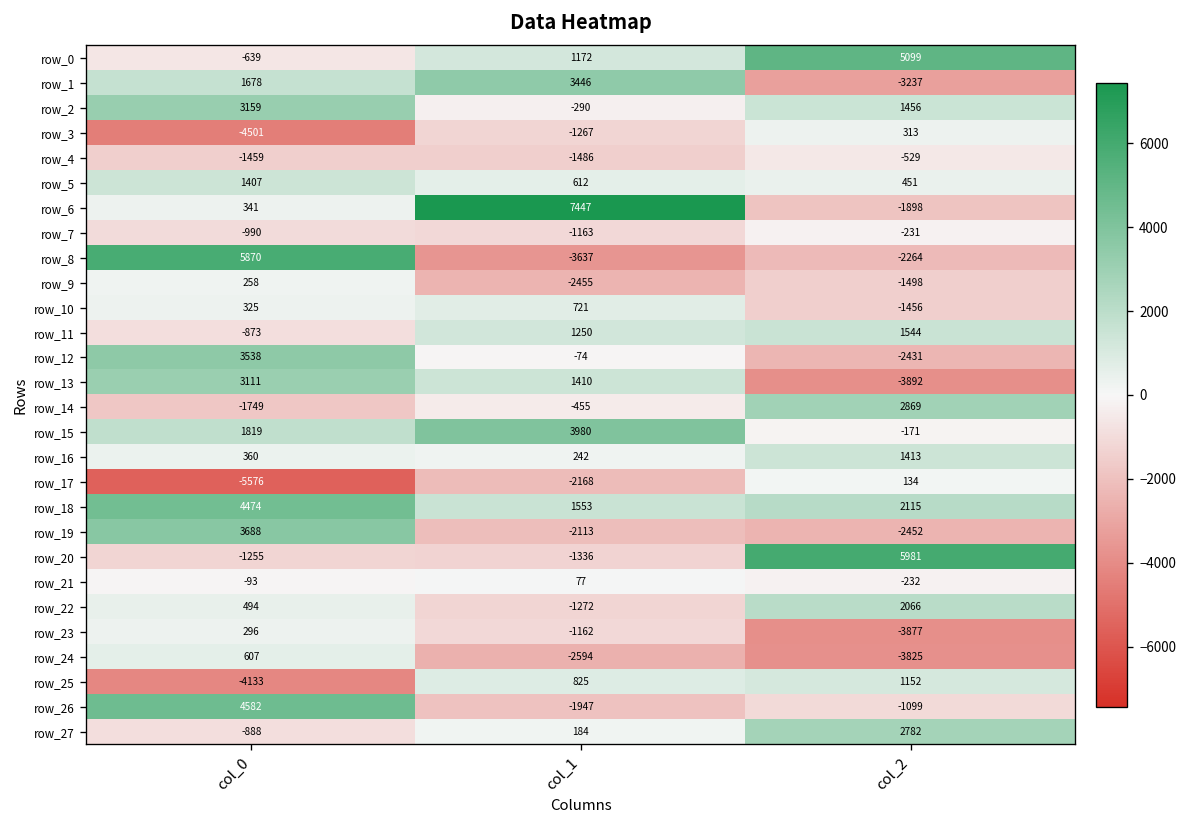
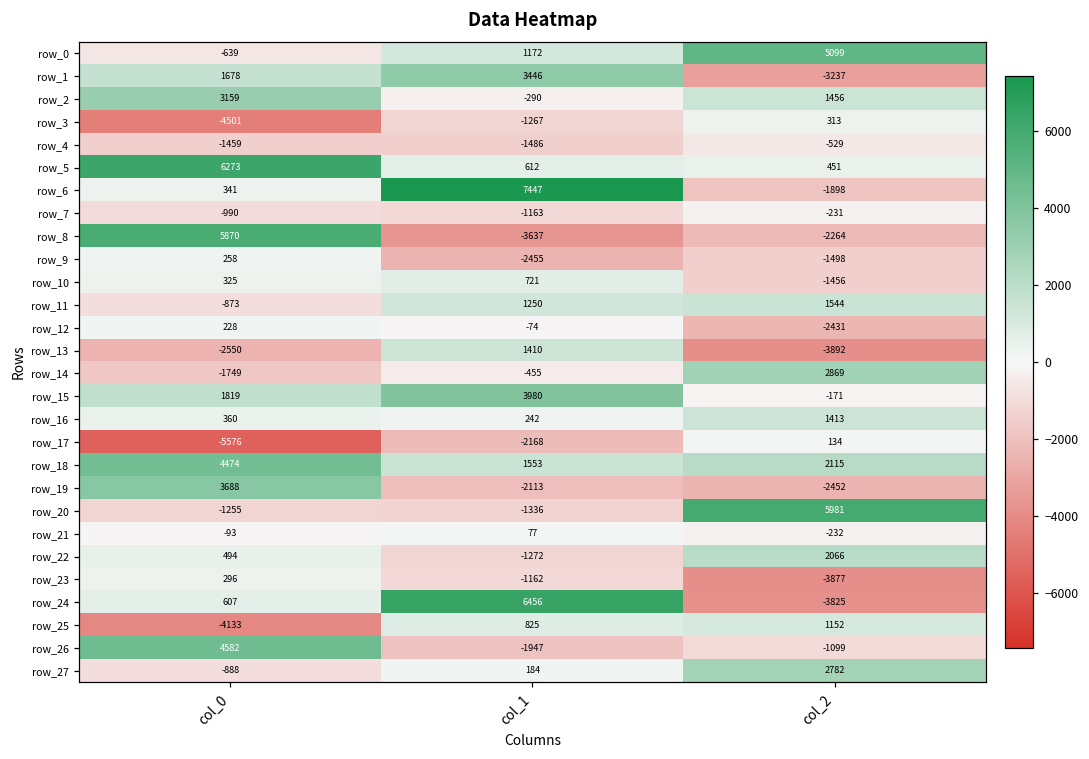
  {
    "row_0": {
      "col_0": -639,
      "col_1": 1172,
      "col_2": 5099
    },
    "row_1": {
      "col_0": 1678,
      "col_1": 3446,
      "col_2": -3237
    },
    "row_2": {
      "col_0": 3159,
      "col_1": -290,
      "col_2": 1456
    },
    "row_3": {
      "col_0": -4501,
      "col_1": -1267,
      "col_2": 313
    },
    "row_4": {
      "col_0": -1459,
      "col_1": -1486,
      "col_2": -529
    },
    "row_5": {
-     "col_0": 1407,
+     "col_0": 6273,
      "col_1": 612,
      "col_2": 451
    },
    "row_6": {
      "col_0": 341,
      "col_1": 7447,
      "col_2": -1898
    },
    "row_7": {
      "col_0": -990,
      "col_1": -1163,
      "col_2": -231
    },
    "row_8": {
      "col_0": 5870,
      "col_1": -3637,
      "col_2": -2264
    },
    "row_9": {
      "col_0": 258,
      "col_1": -2455,
      "col_2": -1498
    },
    "row_10": {
      "col_0": 325,
      "col_1": 721,
      "col_2": -1456
    },
    "row_11": {
      "col_0": -873,
      "col_1": 1250,
      "col_2": 1544
    },
    "row_12": {
-     "col_0": 3538,
+     "col_0": 228,
      "col_1": -74,
      "col_2": -2431
    },
    "row_13": {
-     "col_0": 3111,
+     "col_0": -2550,
      "col_1": 1410,
      "col_2": -3892
    },
    "row_14": {
      "col_0": -1749,
      "col_1": -455,
      "col_2": 2869
    },
    "row_15": {
      "col_0": 1819,
      "col_1": 3980,
      "col_2": -171
    },
    "row_16": {
      "col_0": 360,
      "col_1": 242,
      "col_2": 1413
    },
    "row_17": {
      "col_0": -5576,
      "col_1": -2168,
      "col_2": 134
    },
    "row_18": {
      "col_0": 4474,
      "col_1": 1553,
      "col_2": 2115
    },
    "row_19": {
      "col_0": 3688,
      "col_1": -2113,
      "col_2": -2452
    },
    "row_20": {
      "col_0": -1255,
      "col_1": -1336,
      "col_2": 5981
    },
    "row_21": {
      "col_0": -93,
      "col_1": 77,
      "col_2": -232
    },
    "row_22": {
      "col_0": 494,
      "col_1": -1272,
      "col_2": 2066
    },
    "row_23": {
      "col_0": 296,
      "col_1": -1162,
      "col_2": -3877
    },
    "row_24": {
      "col_0": 607,
-     "col_1": -2594,
+     "col_1": 6456,
      "col_2": -3825
    },
    "row_25": {
      "col_0": -4133,
      "col_1": 825,
      "col_2": 1152
    },
    "row_26": {
      "col_0": 4582,
      "col_1": -1947,
      "col_2": -1099
    },
    "row_27": {
      "col_0": -888,
      "col_1": 184,
      "col_2": 2782
    }
  }
